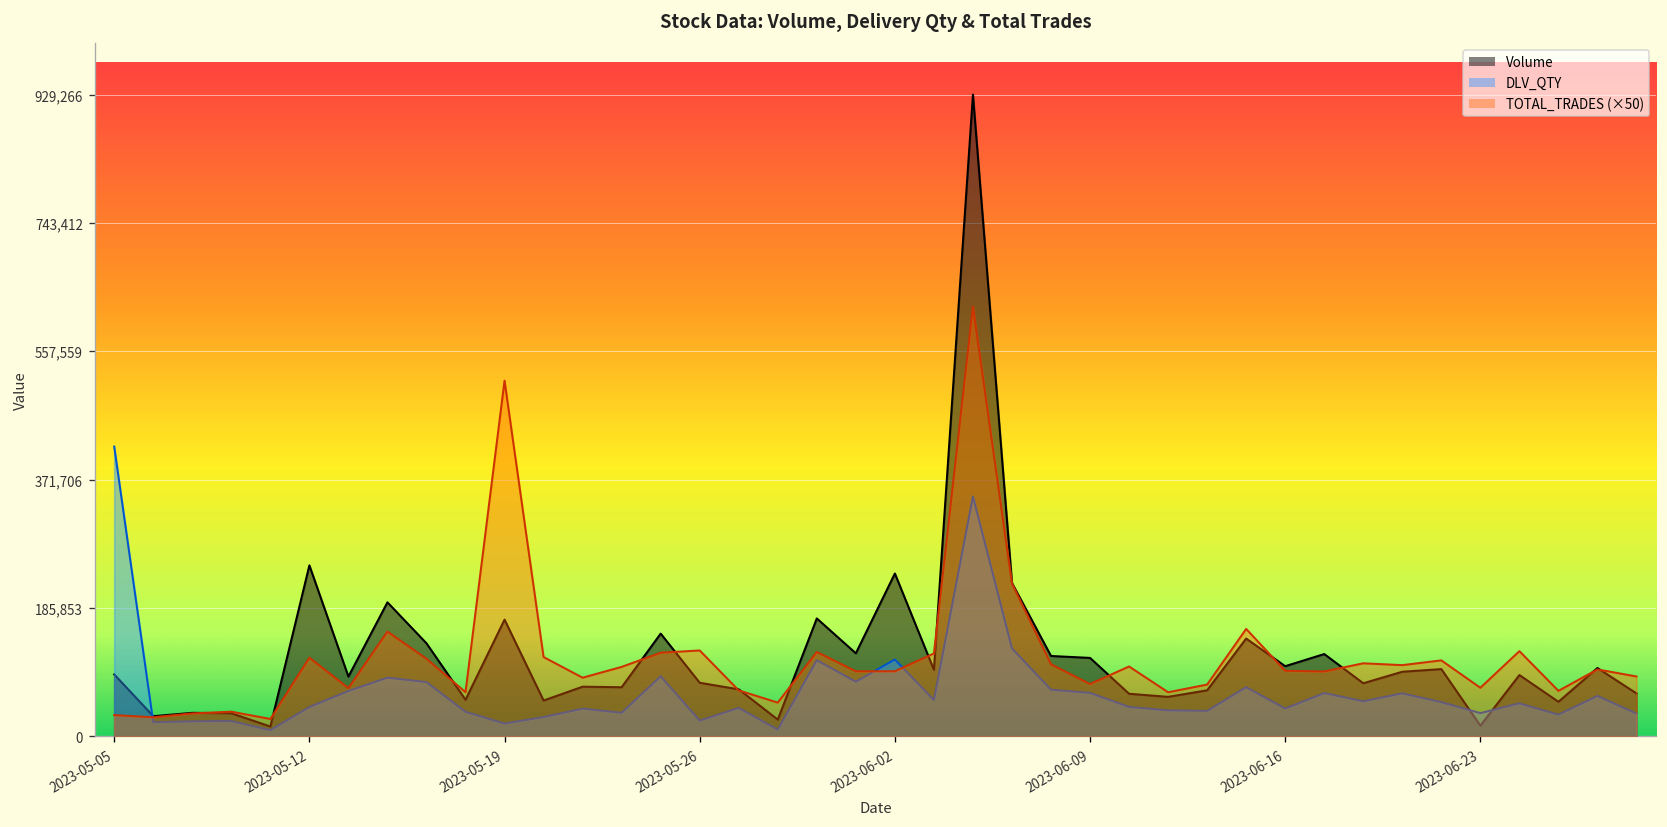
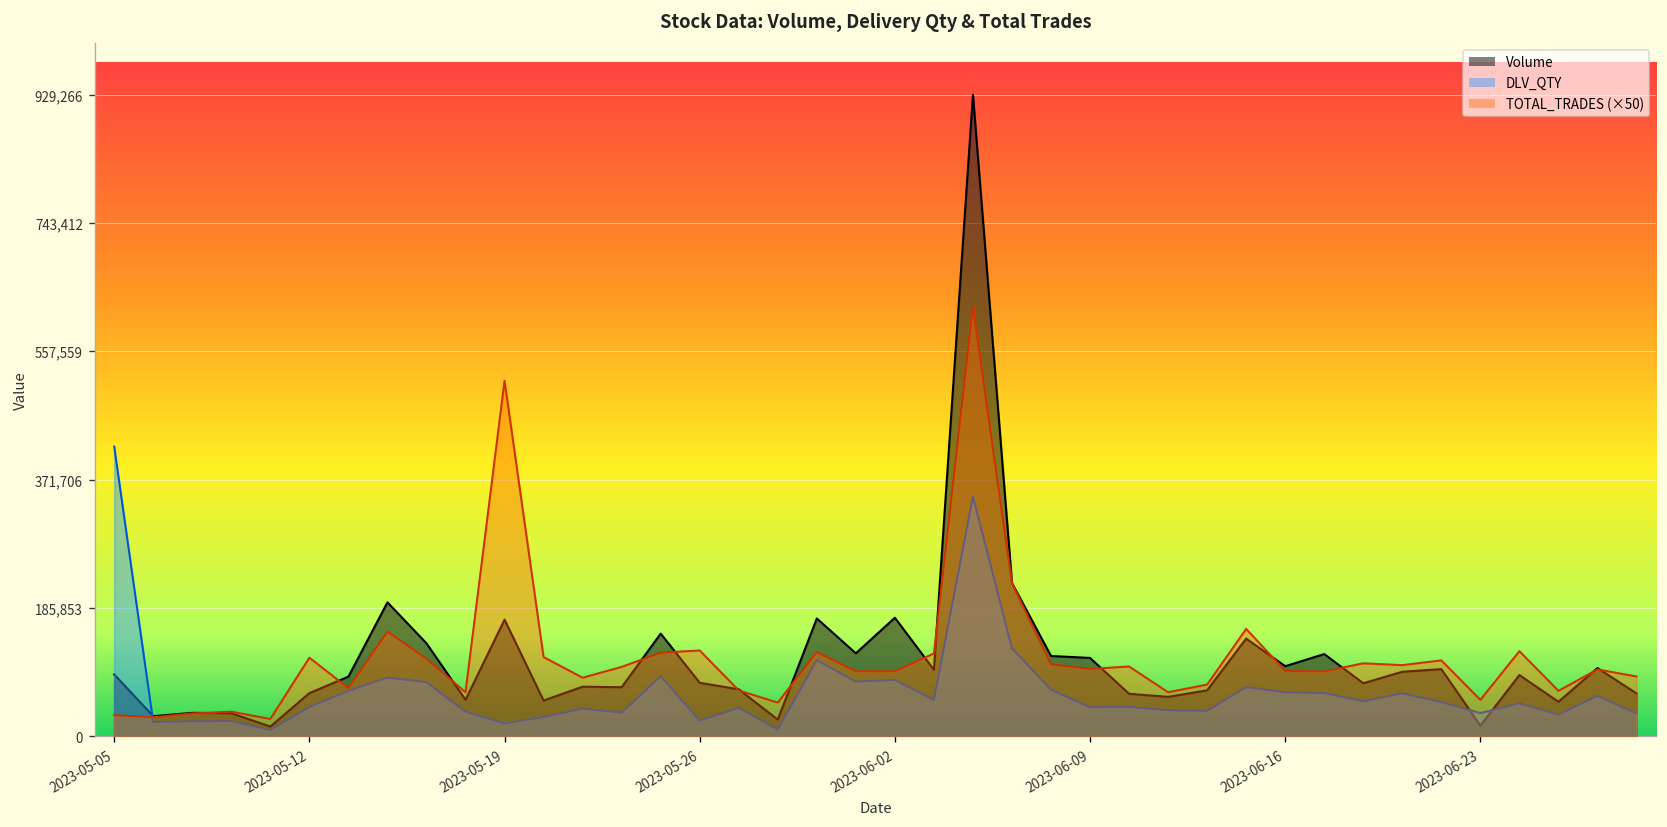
  {
    "Volume": {
      "2023-05-05": "90,000",
-     "2023-05-12": "250,000",
+     "2023-05-12": "60,000",
      "2023-05-19": "170,000",
      "2023-05-26": "80,000",
-     "2023-06-02": "240,000",
+     "2023-06-02": "170,000",
      "2023-06-09": "110,000",
      "2023-06-16": "100,000",
      "2023-06-23": "20,000"
    },
    "DLV_QTY": {
      "2023-05-05": "420,000",
      "2023-05-12": "40,000",
      "2023-05-19": "20,000",
      "2023-05-26": "20,000",
-     "2023-06-02": "110,000",
-     "2023-06-09": "60,000",
-     "2023-06-16": "40,000",
+     "2023-06-02": "80,000",
+     "2023-06-09": "40,000",
+     "2023-06-16": "60,000",
      "2023-06-23": "30,000"
    },
    "TOTAL_TRADES (×50)": {
      "2023-05-05": "30,000",
      "2023-05-12": "110,000",
      "2023-05-19": "520,000",
      "2023-05-26": "120,000",
      "2023-06-02": "90,000",
-     "2023-06-09": "80,000",
+     "2023-06-09": "100,000",
      "2023-06-16": "90,000",
-     "2023-06-23": "70,000"
+     "2023-06-23": "50,000"
    }
  }
